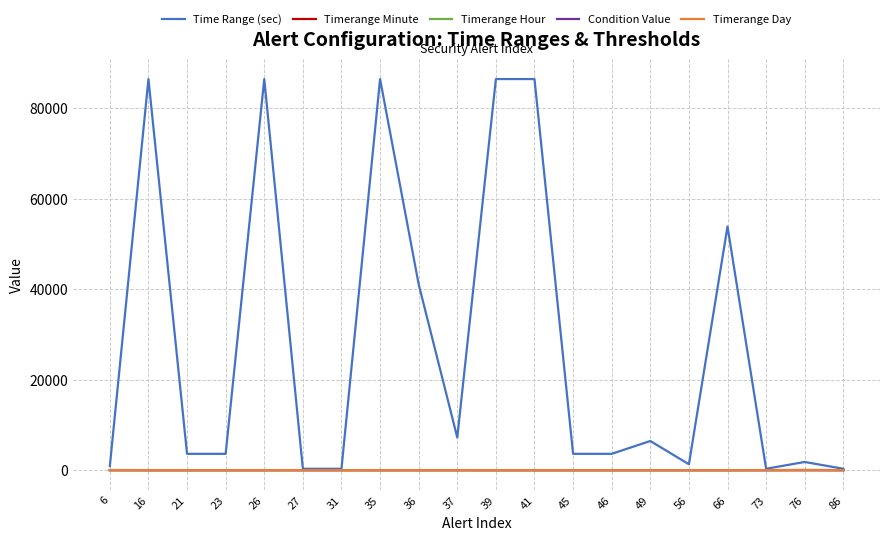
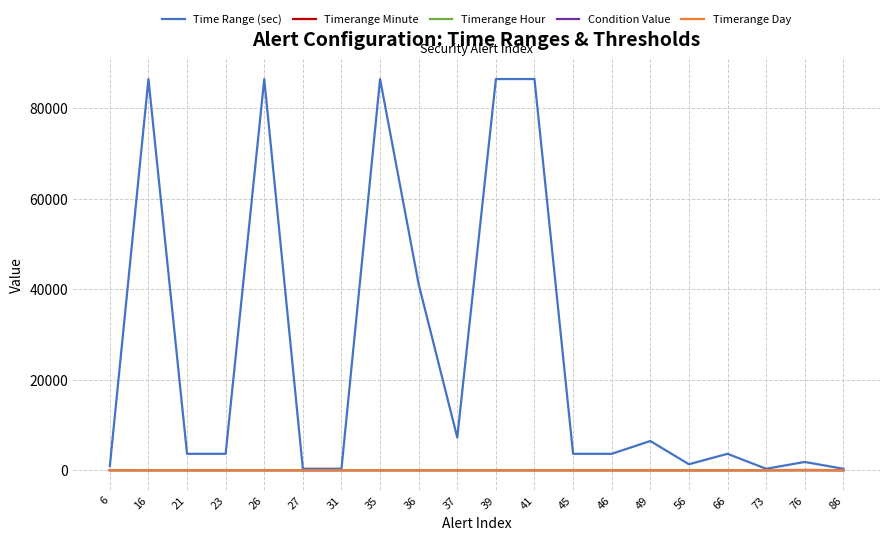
  {
    "Time Range (sec)": {
      "6": 1000,
      "16": 86000,
      "21": 4000,
      "23": 4000,
      "26": 86000,
      "35": 86000,
      "36": 41000,
      "37": 7000,
      "39": 86000,
      "41": 86000,
      "45": 4000,
      "46": 4000,
      "49": 6000,
      "56": 1000,
-     "66": 54000,
+     "66": 4000,
      "76": 2000
    },
    "Timerange Day": {
      "6": 0,
      "16": 0,
      "21": 0,
      "23": 0,
      "26": 0,
      "35": 0,
      "36": 0,
      "37": 0,
      "39": 0,
      "41": 0,
      "45": 0,
      "46": 0,
      "49": 0,
      "56": 0,
      "66": 0,
      "76": 0
    }
  }
